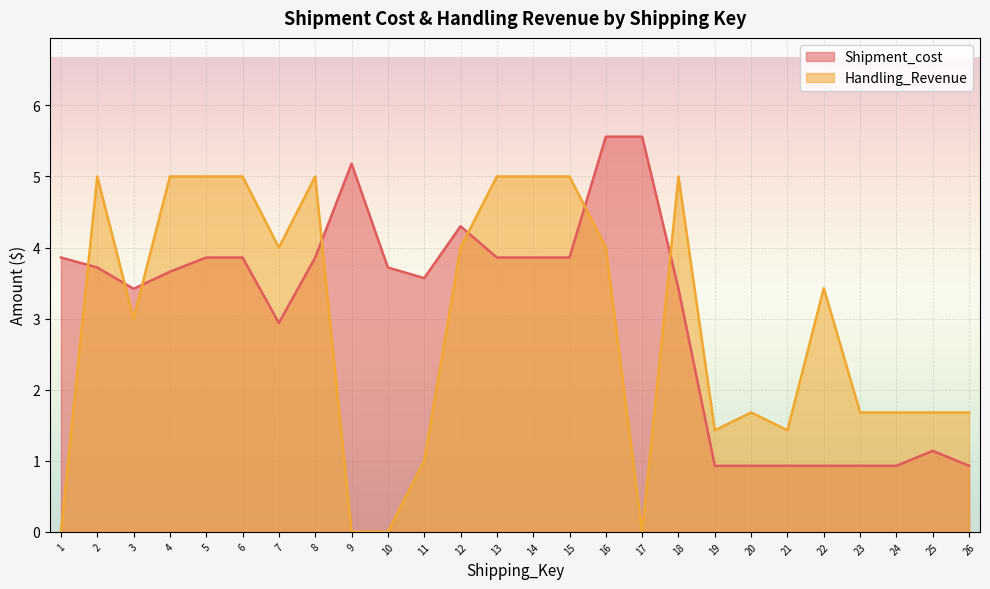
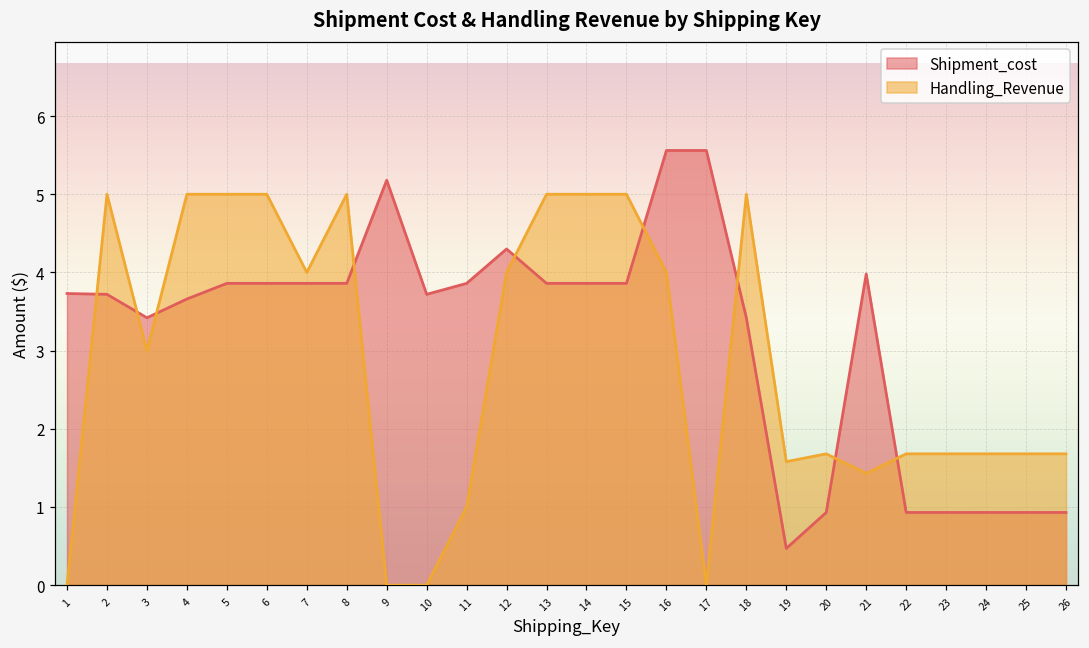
  {
    "Shipment_cost": {
-     "1": 3.9,
+     "1": 3.7,
      "2": 3.7,
      "3": 3.4,
      "4": 3.7,
      "5": 3.9,
      "6": 3.9,
-     "7": 2.9,
+     "7": 3.9,
      "8": 3.9,
      "9": 5.2,
      "10": 3.7,
-     "11": 3.6,
+     "11": 3.9,
      "12": 4.3,
      "13": 3.9,
      "14": 3.9,
      "15": 3.9,
      "16": 5.6,
      "17": 5.6,
      "18": 3.4,
-     "19": 0.9,
+     "19": 0.5,
      "20": 0.9,
-     "21": 0.9,
+     "21": 4.0,
      "22": 0.9,
      "23": 0.9,
      "24": 0.9,
-     "25": 1.1,
+     "25": 0.9,
      "26": 0.9
    },
    "Handling_Revenue": {
      "1": 0.0,
      "2": 5.0,
      "3": 3.0,
      "4": 5.0,
      "5": 5.0,
      "6": 5.0,
      "7": 4.0,
      "8": 5.0,
      "9": 0.0,
      "10": 0.0,
      "11": 1.0,
      "12": 4.0,
      "13": 5.0,
      "14": 5.0,
      "15": 5.0,
      "16": 4.0,
      "17": 0.0,
      "18": 5.0,
-     "19": 1.4,
+     "19": 1.6,
      "20": 1.7,
      "21": 1.4,
-     "22": 3.4,
+     "22": 1.7,
      "23": 1.7,
      "24": 1.7,
      "25": 1.7,
      "26": 1.7
    }
  }
